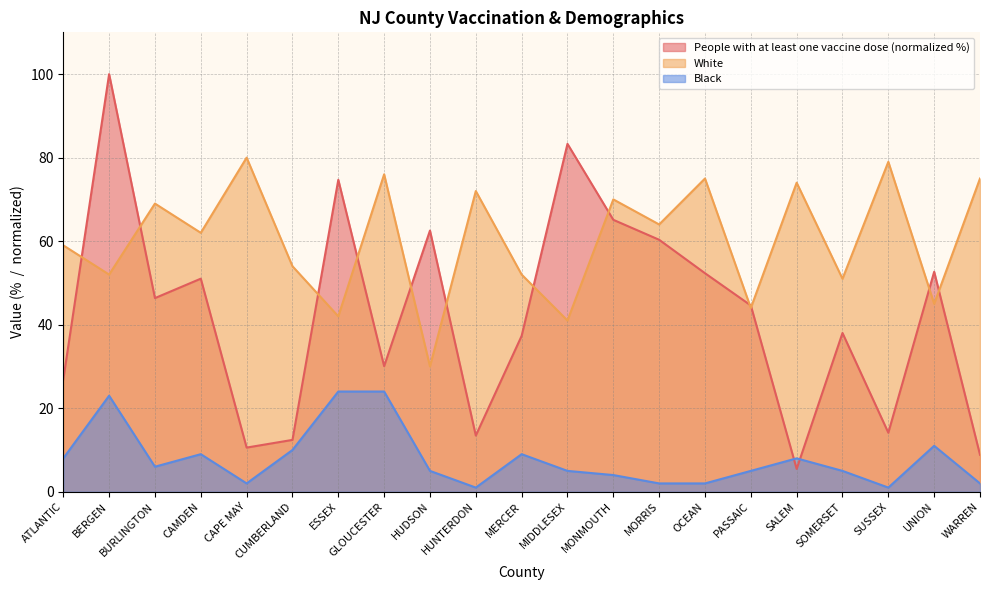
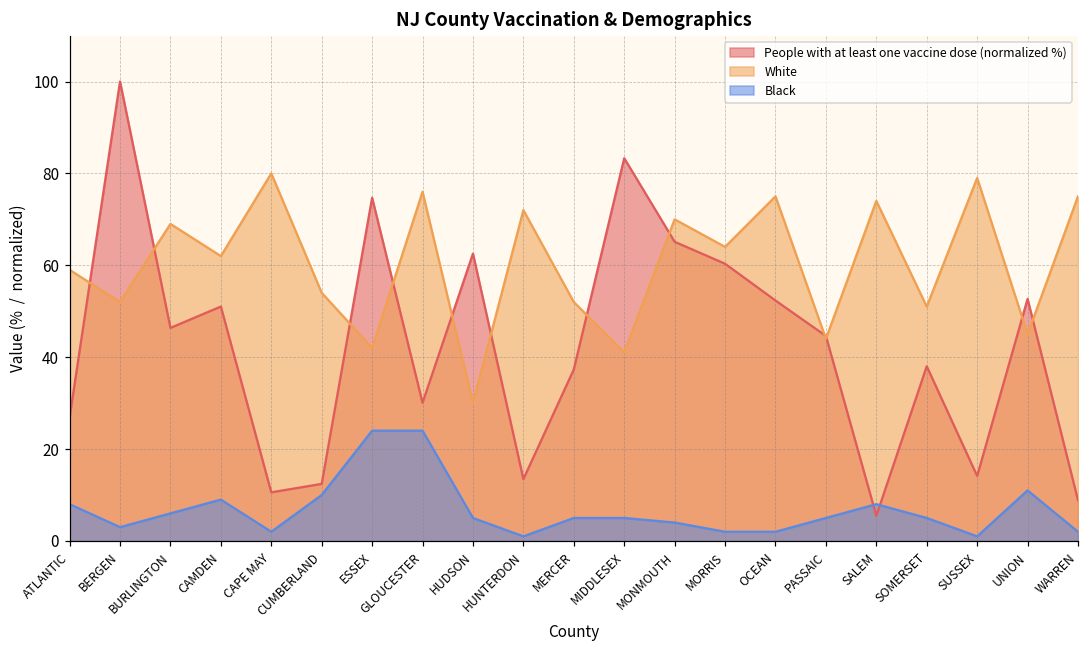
  {
    "Black": {
      "ATLANTIC": 8,
-     "BERGEN": 23,
+     "BERGEN": 3,
      "BURLINGTON": 6,
      "CAMDEN": 9,
      "CAPE MAY": 2,
      "CUMBERLAND": 10,
      "ESSEX": 24,
      "GLOUCESTER": 24,
      "HUDSON": 5,
      "HUNTERDON": 1,
-     "MERCER": 9,
+     "MERCER": 5,
      "MIDDLESEX": 5,
      "MONMOUTH": 4,
      "MORRIS": 2,
      "OCEAN": 2,
      "PASSAIC": 5,
      "SALEM": 8,
      "SOMERSET": 5,
      "SUSSEX": 1,
      "UNION": 11,
      "WARREN": 2
    }
  }
